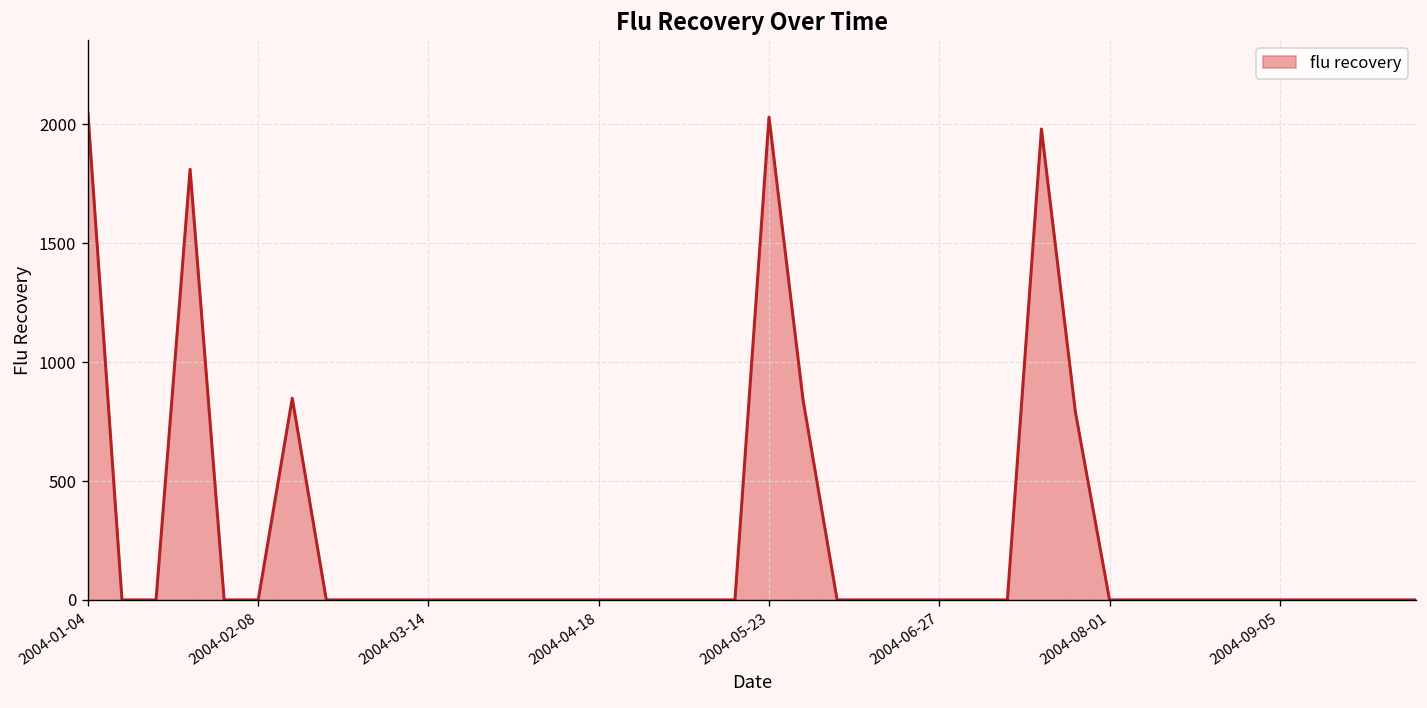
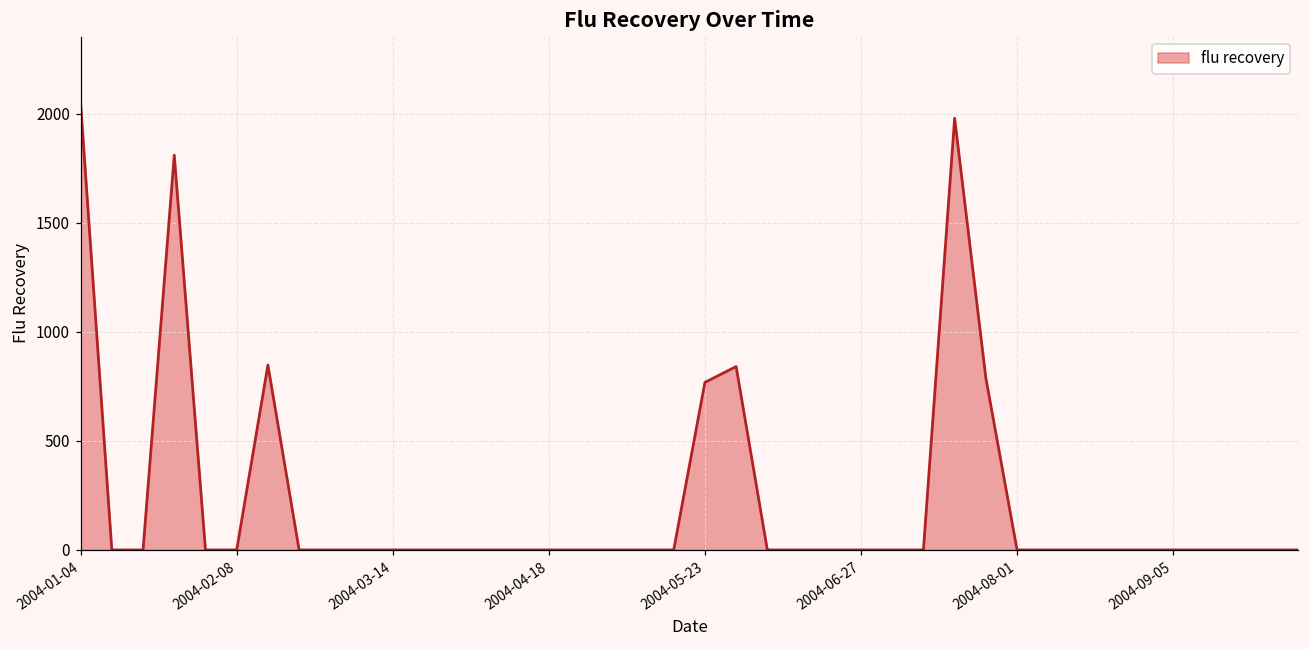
  {
    "2004-01-04": 2050,
    "2004-02-08": 0,
    "2004-03-14": 0,
    "2004-04-18": 0,
-   "2004-05-23": 2030,
+   "2004-05-23": 770,
    "2004-06-27": 0,
    "2004-08-01": 0,
    "2004-09-05": 0
  }
